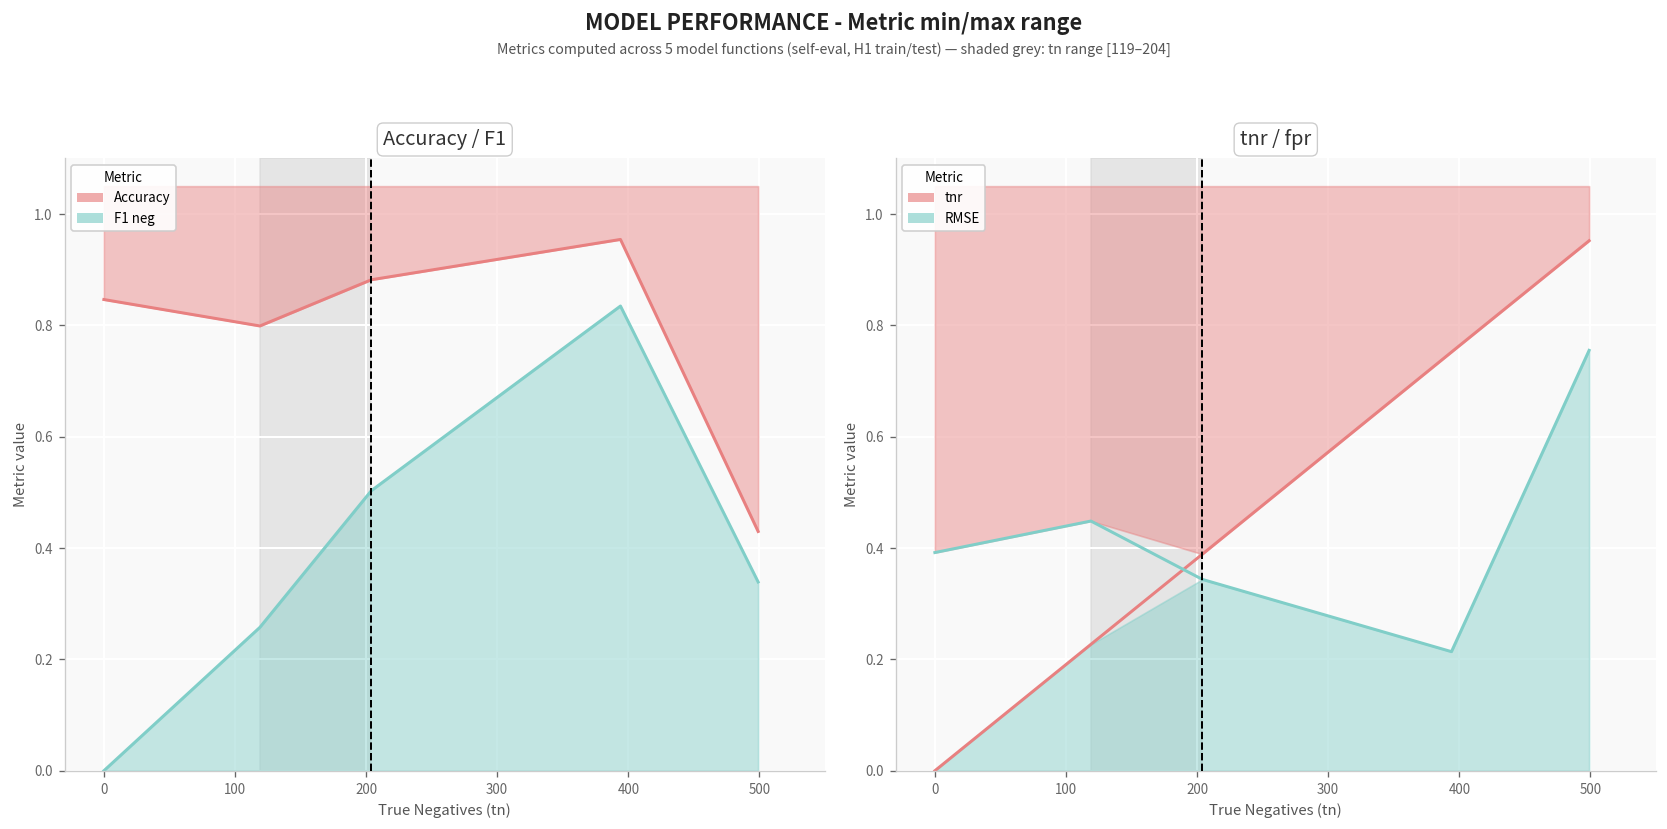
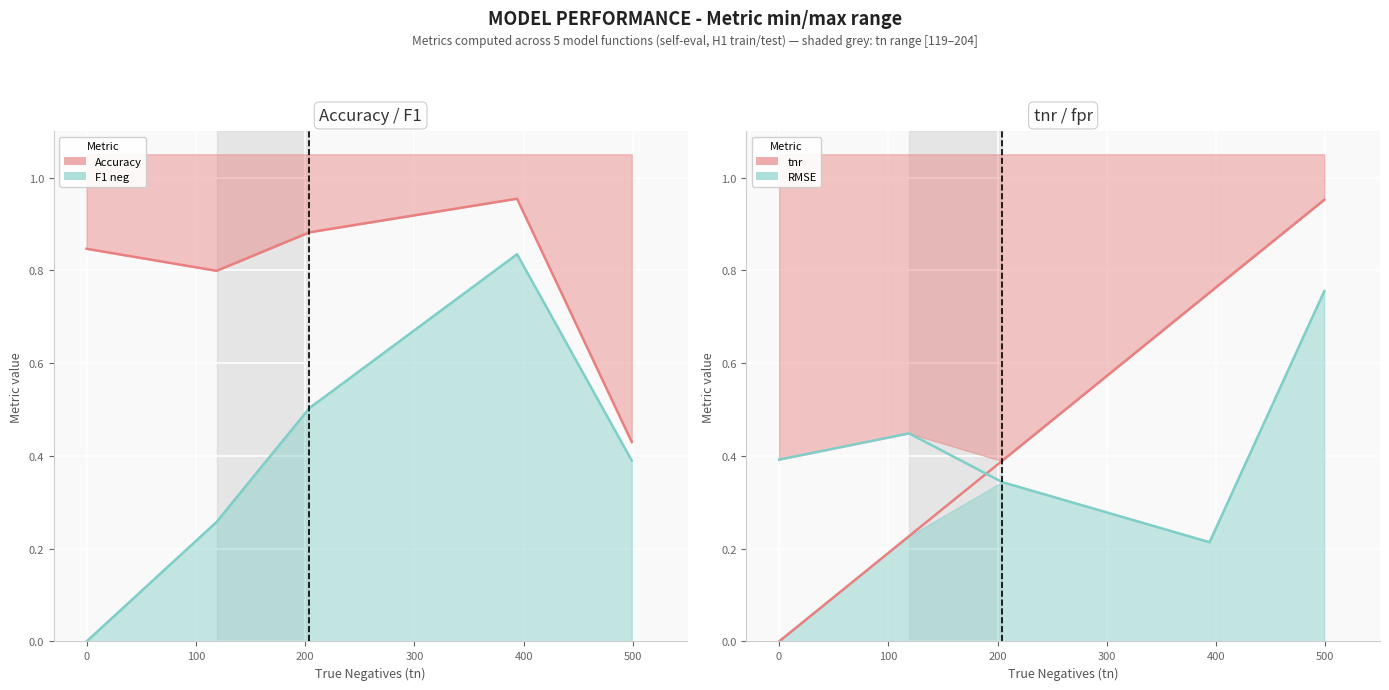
  {
    "Accuracy / F1": {
      "F1 neg": {
        "0": 0.00,
-       "500": 0.34
+       "500": 0.39
      }
    }
  }
